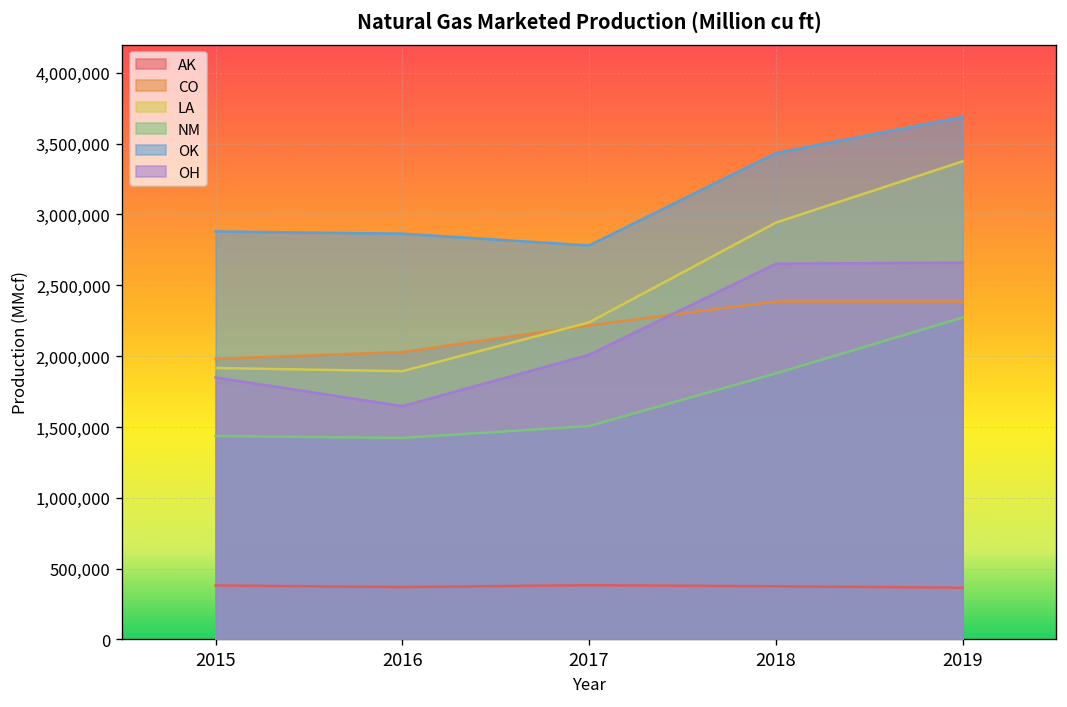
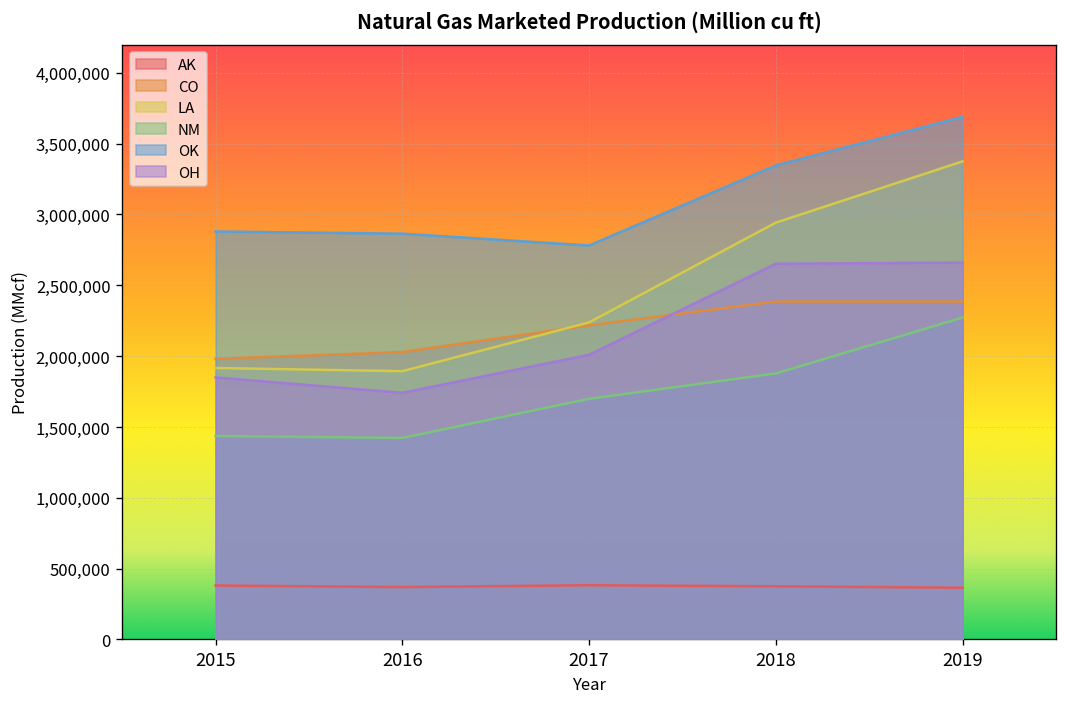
  {
    "NM": {
      "2015": "1,440,000",
      "2016": "1,420,000",
-     "2017": "1,510,000",
+     "2017": "1,700,000",
      "2018": "1,880,000",
      "2019": "2,270,000"
    },
    "OK": {
      "2015": "2,880,000",
      "2016": "2,860,000",
      "2017": "2,780,000",
-     "2018": "3,430,000",
+     "2018": "3,350,000",
      "2019": "3,690,000"
    },
    "OH": {
      "2015": "1,850,000",
-     "2016": "1,650,000",
+     "2016": "1,740,000",
      "2017": "2,010,000",
      "2018": "2,650,000",
      "2019": "2,660,000"
    }
  }
